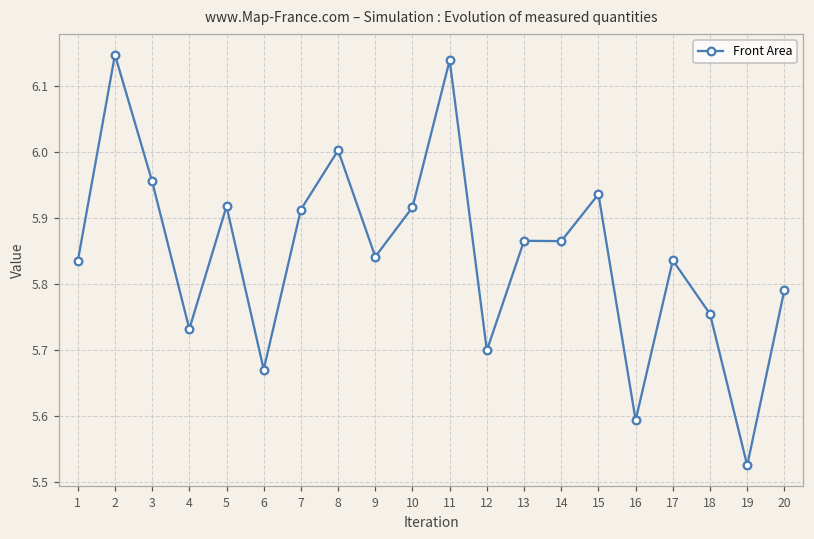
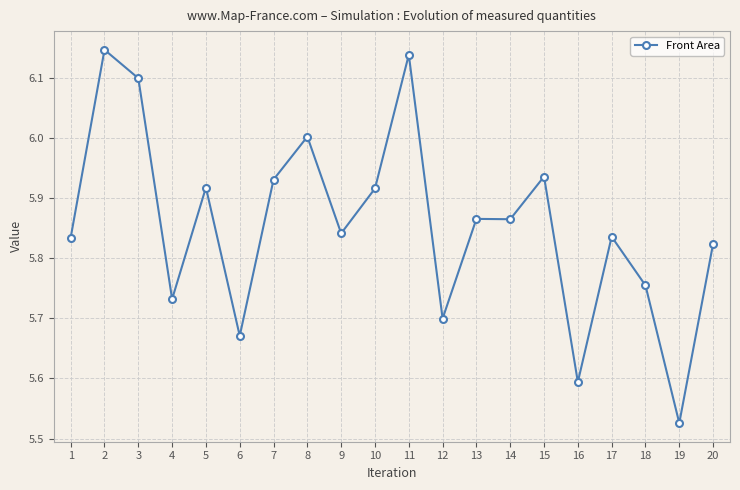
  {
    "1": 5.83,
    "2": 6.15,
-   "3": 5.96,
+   "3": 6.10,
    "4": 5.73,
    "5": 5.92,
    "6": 5.67,
-   "7": 5.91,
+   "7": 5.93,
    "8": 6.00,
    "9": 5.84,
    "10": 5.92,
    "11": 6.14,
    "12": 5.70,
    "13": 5.87,
    "14": 5.86,
    "15": 5.94,
    "16": 5.59,
    "17": 5.84,
    "18": 5.75,
    "19": 5.53,
-   "20": 5.79
+   "20": 5.82
  }
